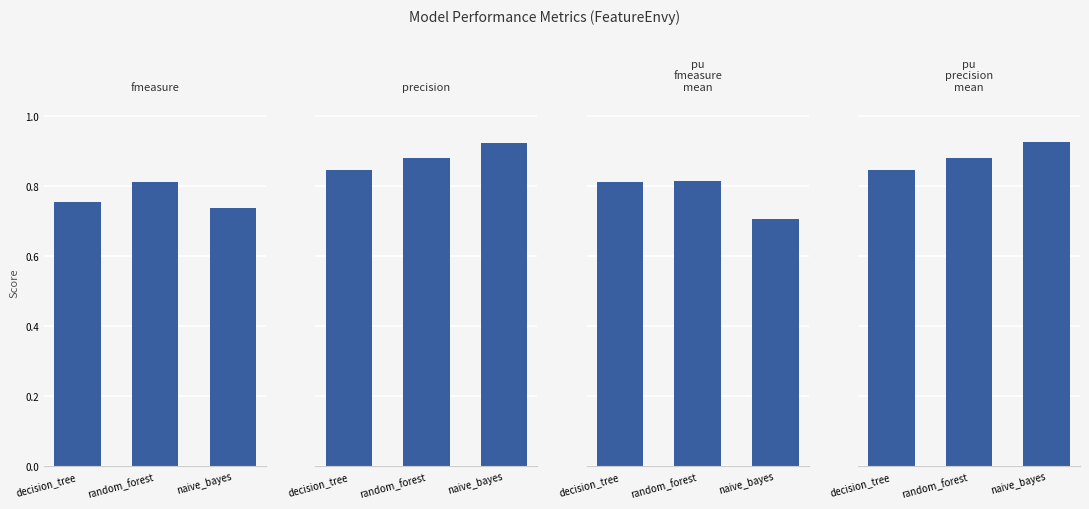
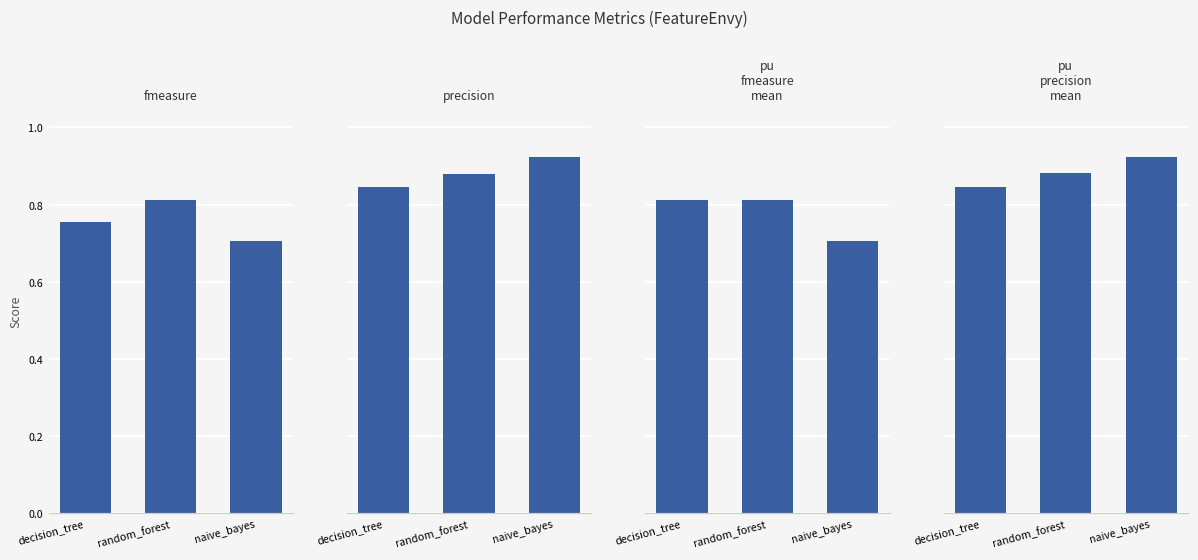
  {
    "fmeasure": {
      "decision_tree": 0.75,
      "random_forest": 0.81,
-     "naive_bayes": 0.74
+     "naive_bayes": 0.71
    }
  }
